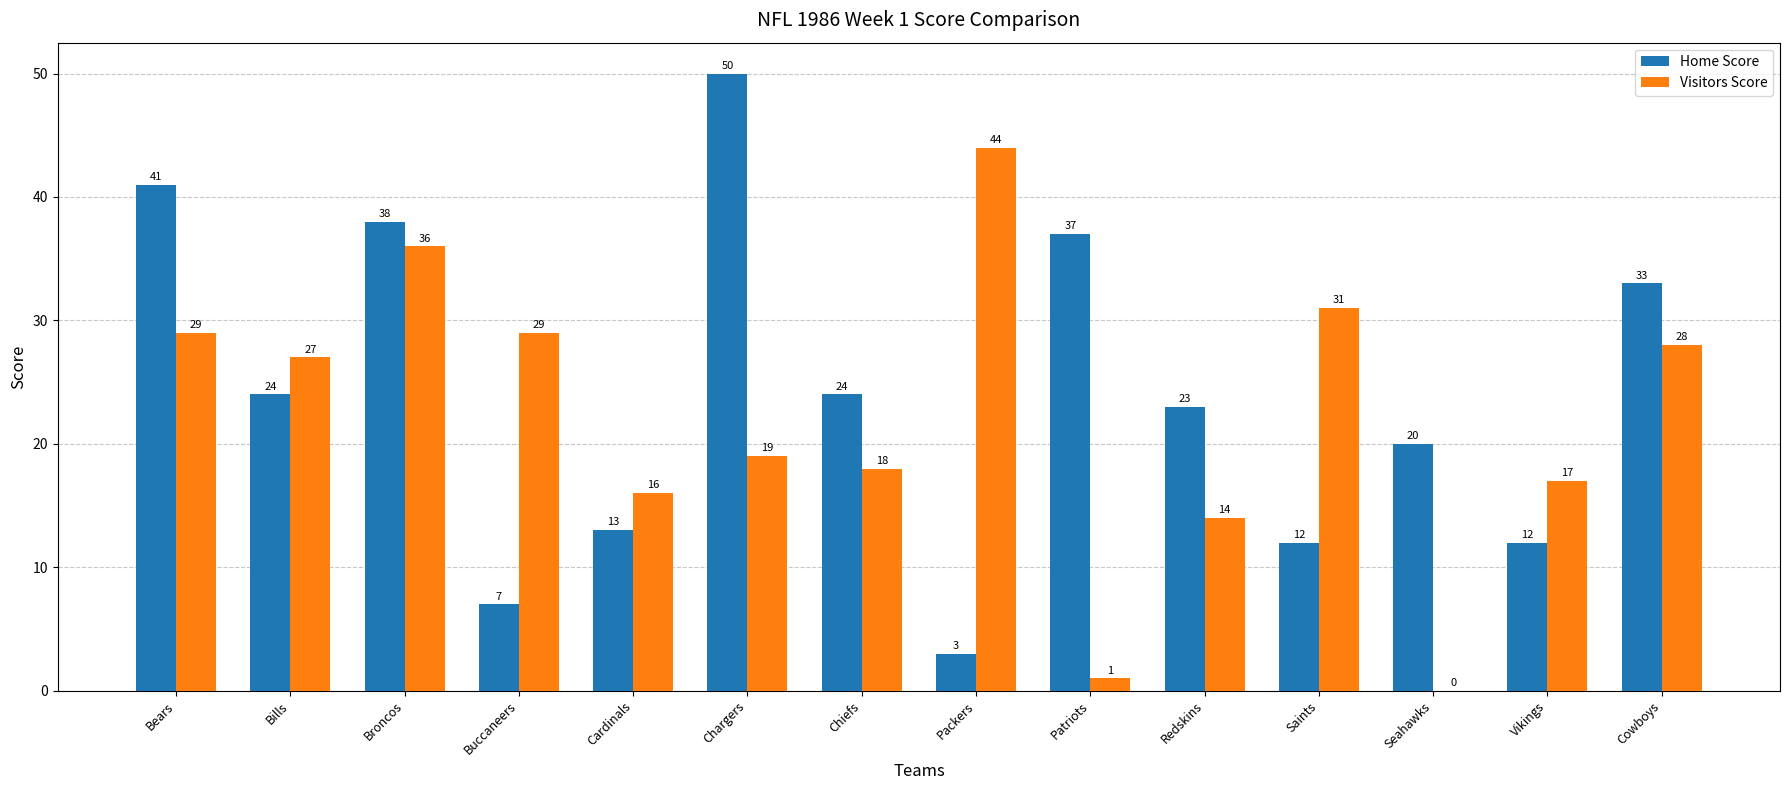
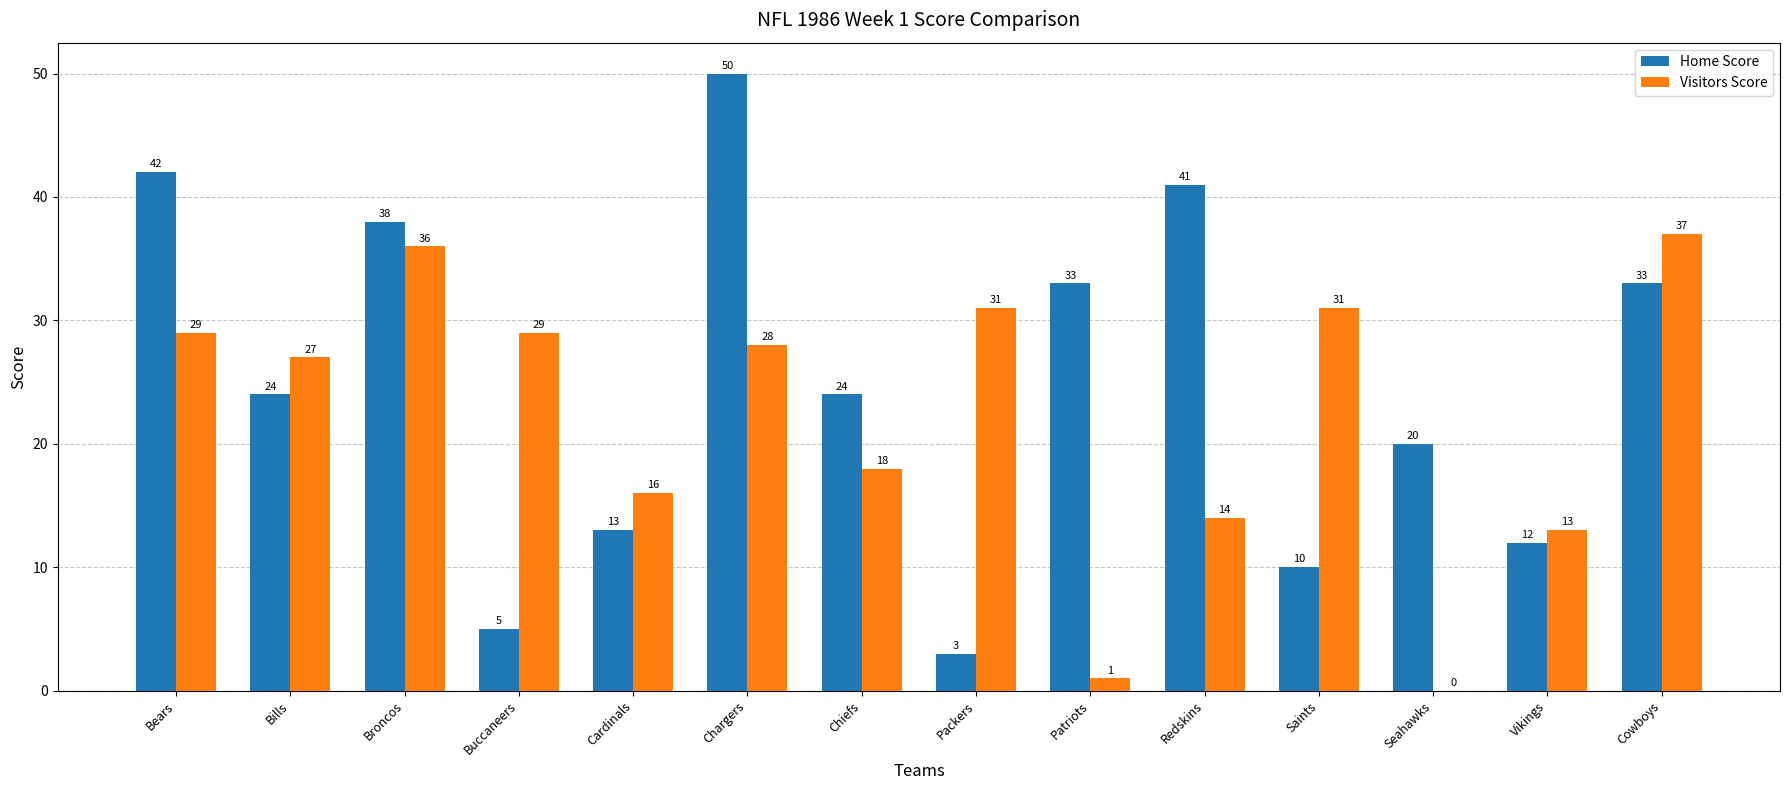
  {
    "Home Score": {
-     "Bears": 41,
+     "Bears": 42,
      "Bills": 24,
      "Broncos": 38,
-     "Buccaneers": 7,
+     "Buccaneers": 5,
      "Cardinals": 13,
      "Chargers": 50,
      "Chiefs": 24,
      "Packers": 3,
-     "Patriots": 37,
-     "Redskins": 23,
-     "Saints": 12,
+     "Patriots": 33,
+     "Redskins": 41,
+     "Saints": 10,
      "Seahawks": 20,
      "Vikings": 12,
      "Cowboys": 33
    },
    "Visitors Score": {
      "Bears": 29,
      "Bills": 27,
      "Broncos": 36,
      "Buccaneers": 29,
      "Cardinals": 16,
-     "Chargers": 19,
+     "Chargers": 28,
      "Chiefs": 18,
-     "Packers": 44,
+     "Packers": 31,
      "Patriots": 1,
      "Redskins": 14,
      "Saints": 31,
      "Seahawks": 0,
-     "Vikings": 17,
-     "Cowboys": 28
+     "Vikings": 13,
+     "Cowboys": 37
    }
  }
